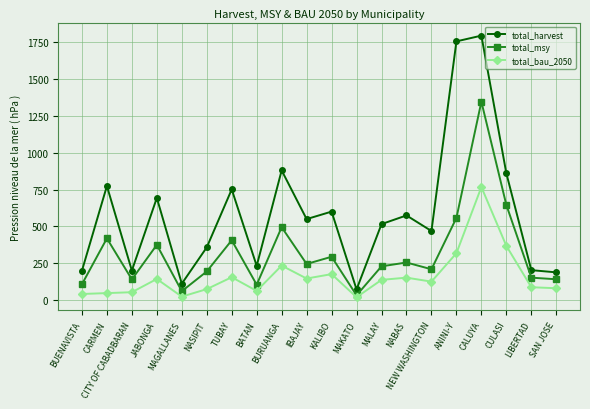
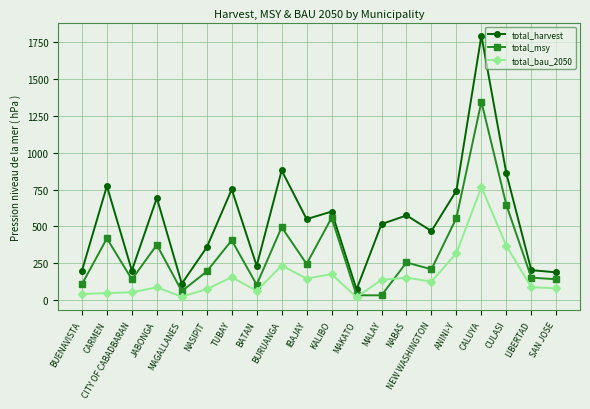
  {
    "total_harvest": {
      "BUENAVISTA": 200,
      "CARMEN": 770,
      "CITY OF CABADBARAN": 200,
      "JABONGA": 690,
      "MAGALLANES": 110,
      "NASIPIT": 360,
      "TUBAY": 750,
      "BATAN": 230,
      "BURUANGA": 880,
      "IBAJAY": 550,
      "KALIBO": 600,
      "MAKATO": 70,
      "MALAY": 520,
      "NABAS": 570,
      "NEW WASHINGTON": 470,
-     "ANINI-Y": 1760,
+     "ANINI-Y": 740,
      "CALUYA": 1800,
      "CULASI": 860,
      "LIBERTAD": 200,
      "SAN JOSE": 190
    },
    "total_msy": {
      "BUENAVISTA": 110,
      "CARMEN": 420,
      "CITY OF CABADBARAN": 140,
      "JABONGA": 370,
      "MAGALLANES": 60,
      "NASIPIT": 190,
      "TUBAY": 410,
      "BATAN": 100,
      "BURUANGA": 490,
      "IBAJAY": 240,
-     "KALIBO": 290,
-     "MALAY": 230,
+     "KALIBO": 560,
+     "MALAY": 30,
      "NABAS": 250,
      "NEW WASHINGTON": 210,
      "ANINI-Y": 560,
      "CALUYA": 1350,
      "CULASI": 650,
      "LIBERTAD": 150,
      "SAN JOSE": 140
    },
    "total_bau_2050": {
      "BUENAVISTA": 40,
      "CARMEN": 50,
      "CITY OF CABADBARAN": 50,
-     "JABONGA": 140,
+     "JABONGA": 90,
      "MAGALLANES": 20,
      "NASIPIT": 70,
      "TUBAY": 150,
      "BATAN": 60,
      "BURUANGA": 230,
      "IBAJAY": 150,
      "KALIBO": 180,
      "MALAY": 140,
      "NABAS": 150,
      "NEW WASHINGTON": 120,
      "ANINI-Y": 320,
      "CALUYA": 770,
      "CULASI": 370,
      "LIBERTAD": 90,
      "SAN JOSE": 80
    }
  }
